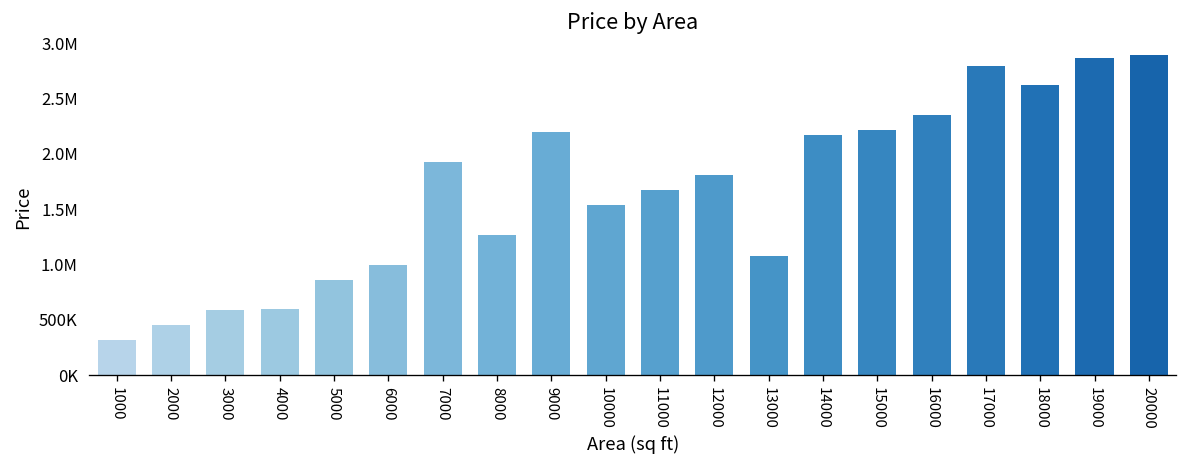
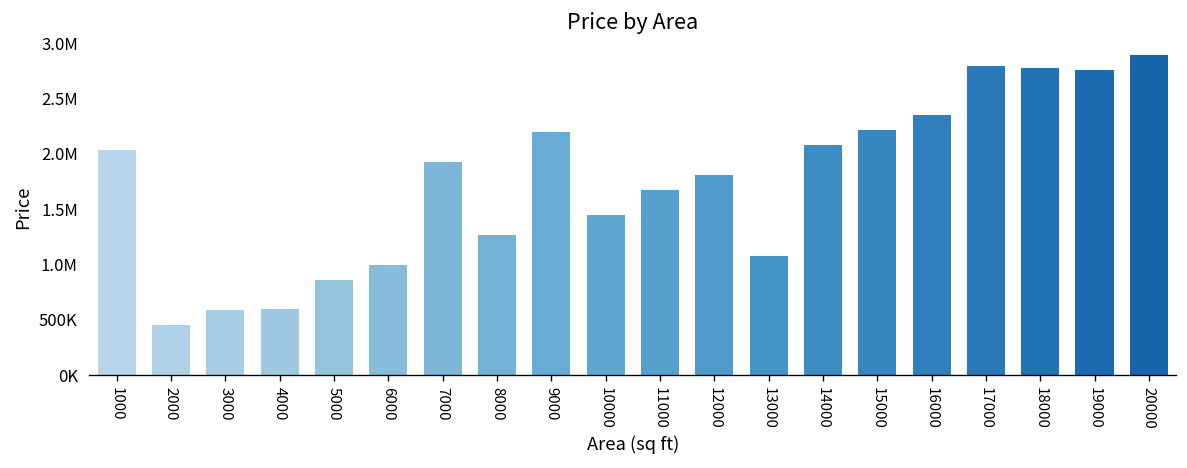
  {
-   "1000": 300000,
+   "1000": 2000000,
    "2000": 500000,
    "3000": 600000,
    "4000": 600000,
    "5000": 900000,
    "6000": 1000000,
    "7000": 1900000,
    "8000": 1300000,
    "9000": 2200000,
-   "10000": 1500000,
+   "10000": 1400000,
    "11000": 1700000,
    "12000": 1800000,
    "13000": 1100000,
-   "14000": 2200000,
+   "14000": 2100000,
    "15000": 2200000,
    "16000": 2400000,
    "17000": 2800000,
-   "18000": 2600000,
-   "19000": 2900000,
+   "18000": 2800000,
+   "19000": 2800000,
    "20000": 2900000
  }
